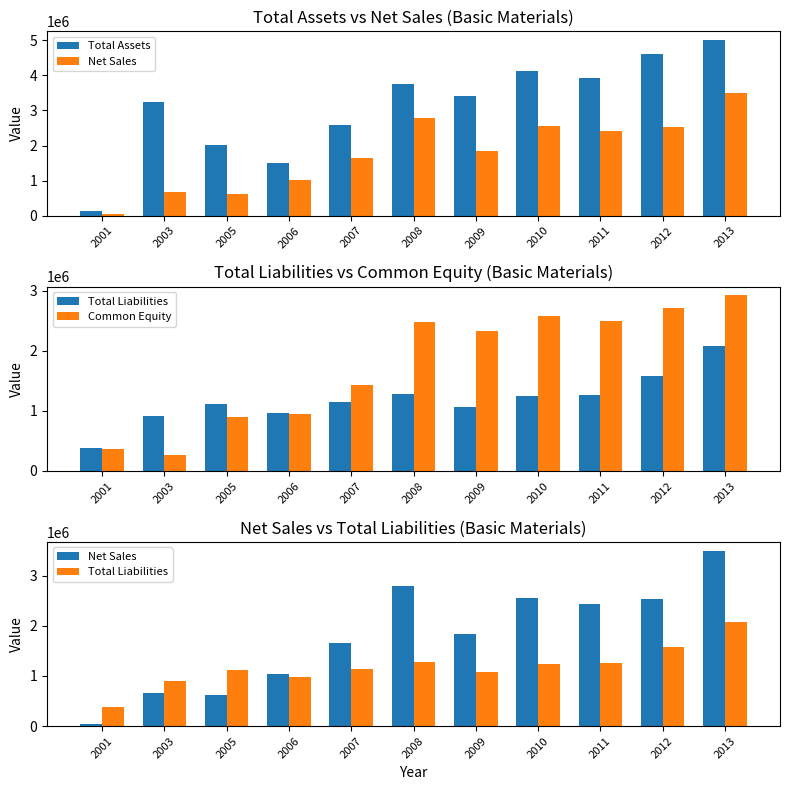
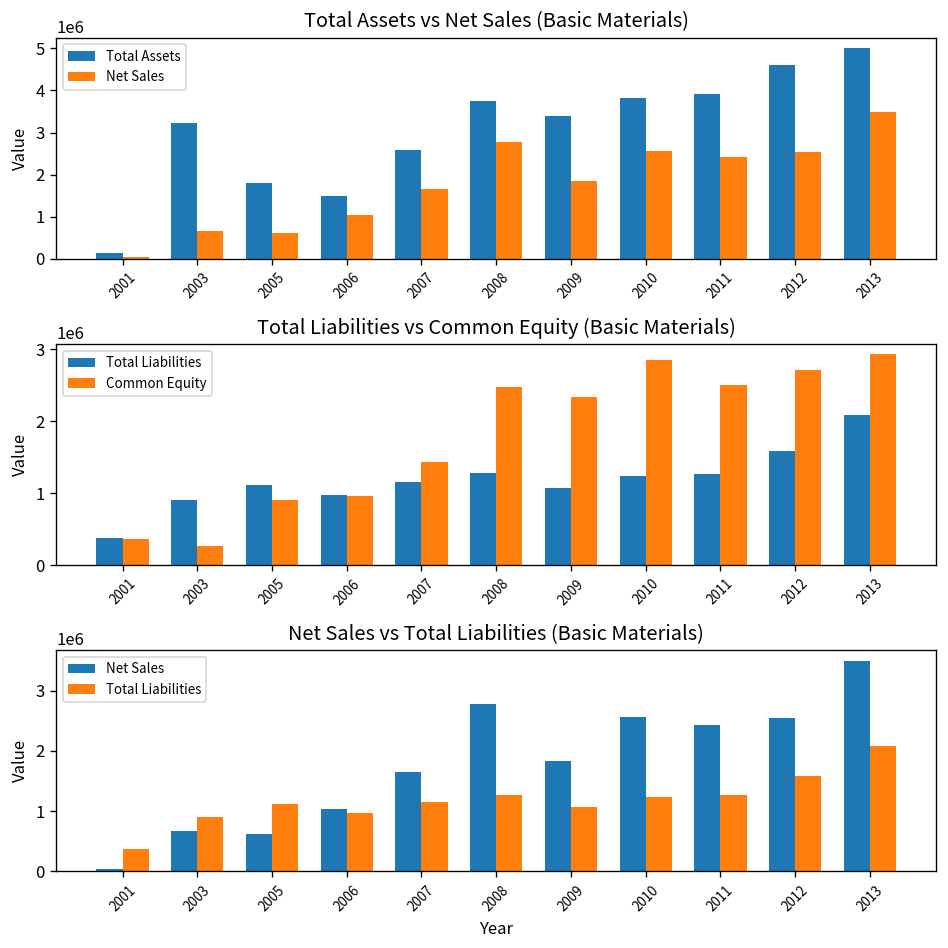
  {
    "Total Assets vs Net Sales (Basic Materials)": {
      "Total Assets": {
        "2001": 100000,
        "2003": 3200000,
-       "2005": 2000000,
+       "2005": 1800000,
        "2006": 1500000,
        "2007": 2600000,
        "2008": 3800000,
        "2009": 3400000,
-       "2010": 4100000,
+       "2010": 3800000,
        "2011": 3900000,
        "2012": 4600000,
        "2013": 5000000
      }
    },
    "Total Liabilities vs Common Equity (Basic Materials)": {
      "Common Equity": {
        "2001": 400000,
        "2003": 300000,
        "2005": 900000,
        "2006": 1000000,
        "2007": 1400000,
        "2008": 2500000,
        "2009": 2300000,
-       "2010": 2600000,
+       "2010": 2800000,
        "2011": 2500000,
        "2012": 2700000,
        "2013": 2900000
      }
    },
    "Net Sales vs Total Liabilities (Basic Materials)": {
      "Net Sales": {
        "2003": 700000,
        "2005": 600000,
        "2006": 1000000,
        "2007": 1700000,
        "2008": 2800000,
        "2009": 1800000,
        "2010": 2600000,
        "2011": 2400000,
        "2012": 2500000,
        "2013": 3500000
      },
      "Total Liabilities": {
        "2001": 400000,
        "2003": 900000,
        "2005": 1100000,
        "2006": 1000000,
        "2007": 1100000,
        "2008": 1300000,
        "2009": 1100000,
        "2010": 1200000,
        "2011": 1300000,
        "2012": 1600000,
        "2013": 2100000
      }
    }
  }
